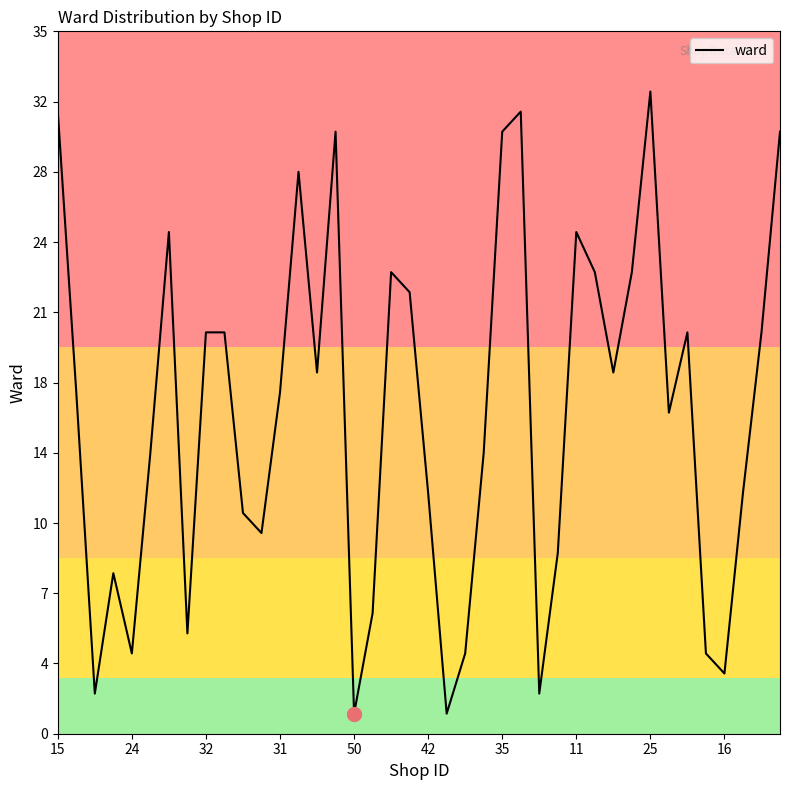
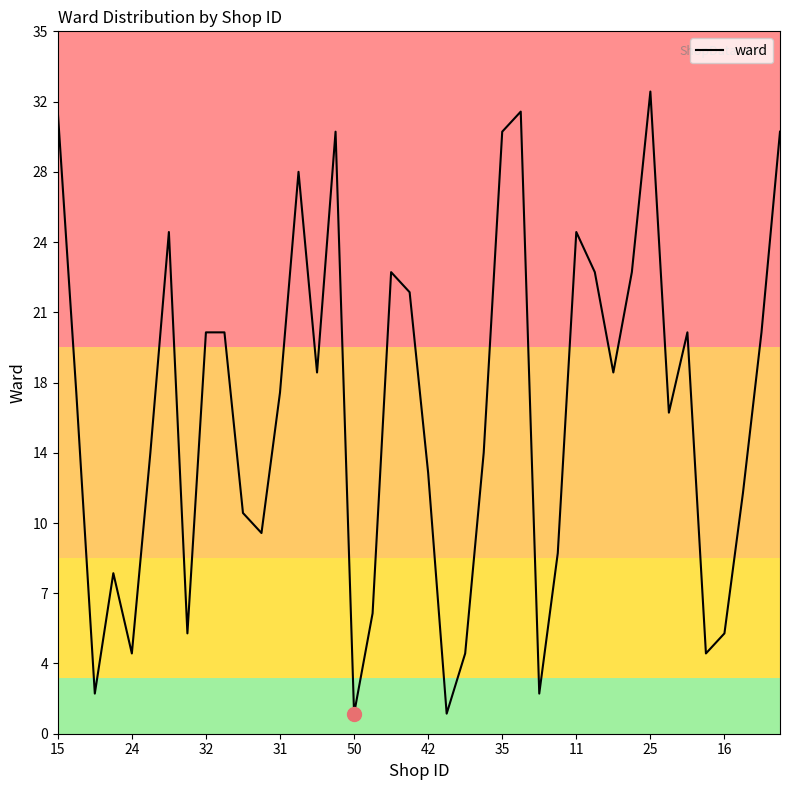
  {
    "ward": {
      "24": 4,
      "32": 20,
-     "42": 12,
-     "16": 3
+     "42": 13,
+     "16": 5
    }
  }
